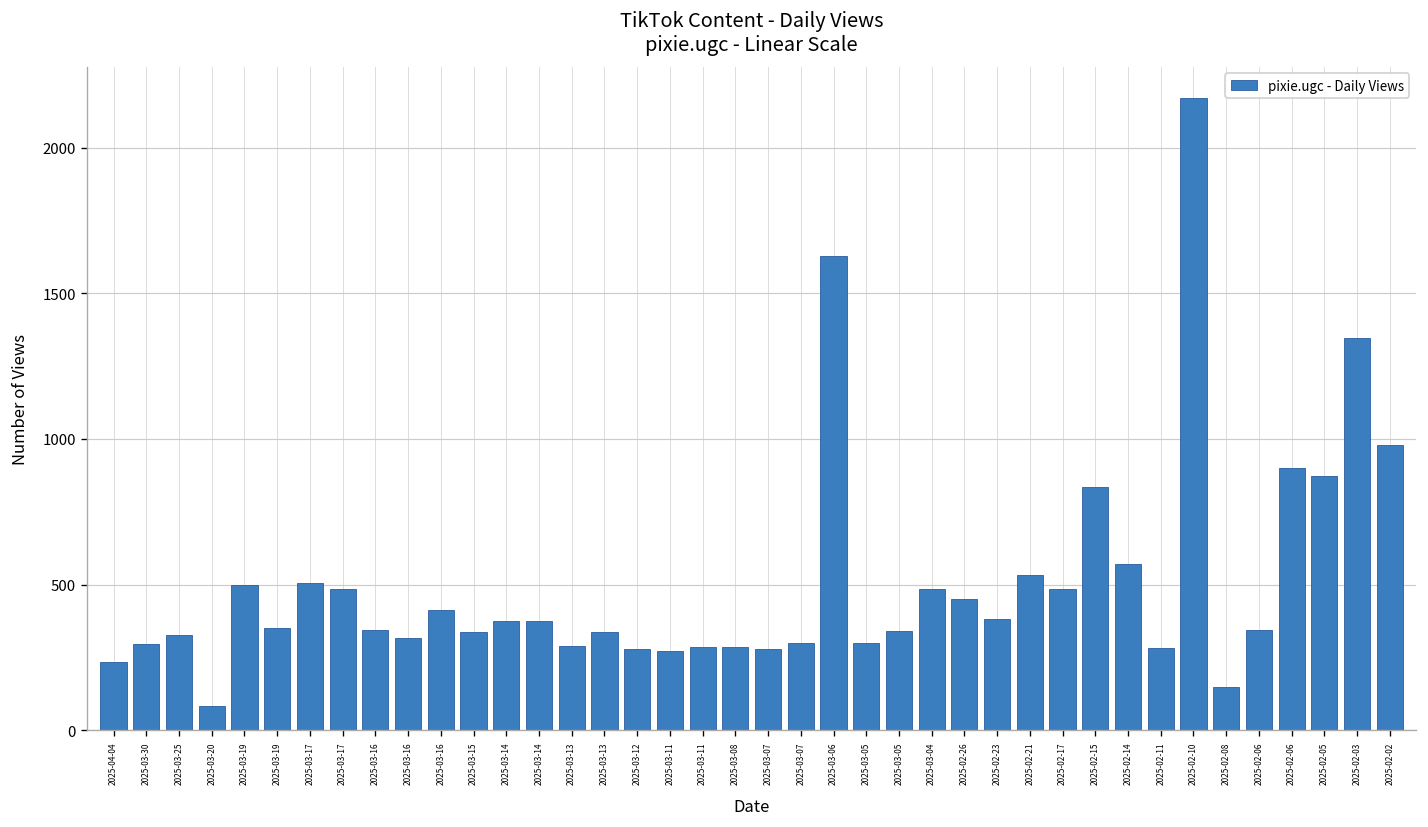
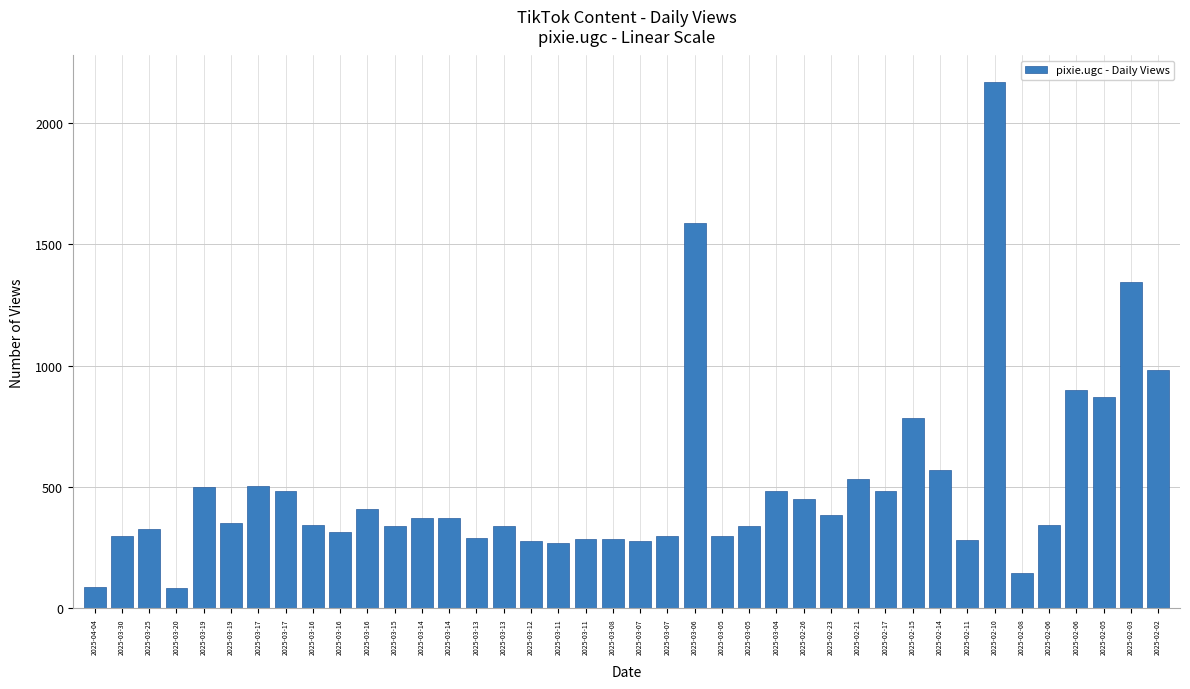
  {
-   "2025-04-04": 230,
+   "2025-04-04": 90,
    "2025-03-30": 300,
    "2025-03-25": 330,
    "2025-03-20": 80,
    "2025-03-15": 340,
    "2025-03-12": 280,
    "2025-03-08": 290,
-   "2025-03-06": 1630,
+   "2025-03-06": 1590,
    "2025-03-04": 480,
    "2025-02-26": 450,
    "2025-02-23": 380,
    "2025-02-21": 530,
    "2025-02-17": 480,
-   "2025-02-15": 840,
+   "2025-02-15": 790,
    "2025-02-14": 570,
    "2025-02-11": 280,
    "2025-02-10": 2170,
    "2025-02-08": 150,
    "2025-02-05": 870,
    "2025-02-03": 1350,
    "2025-02-02": 980
  }
